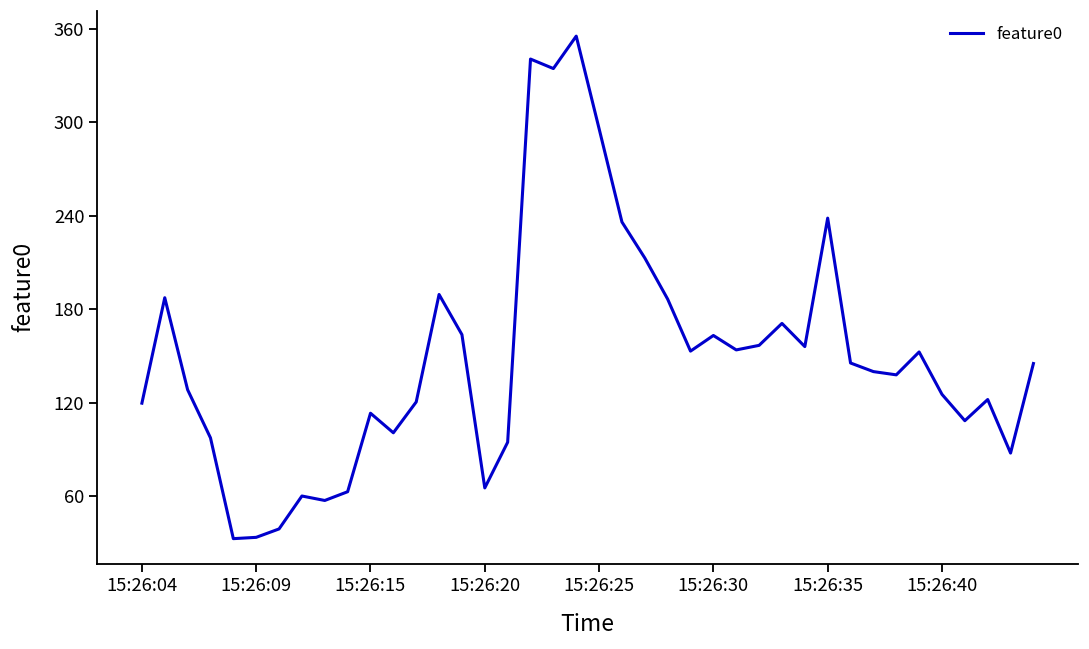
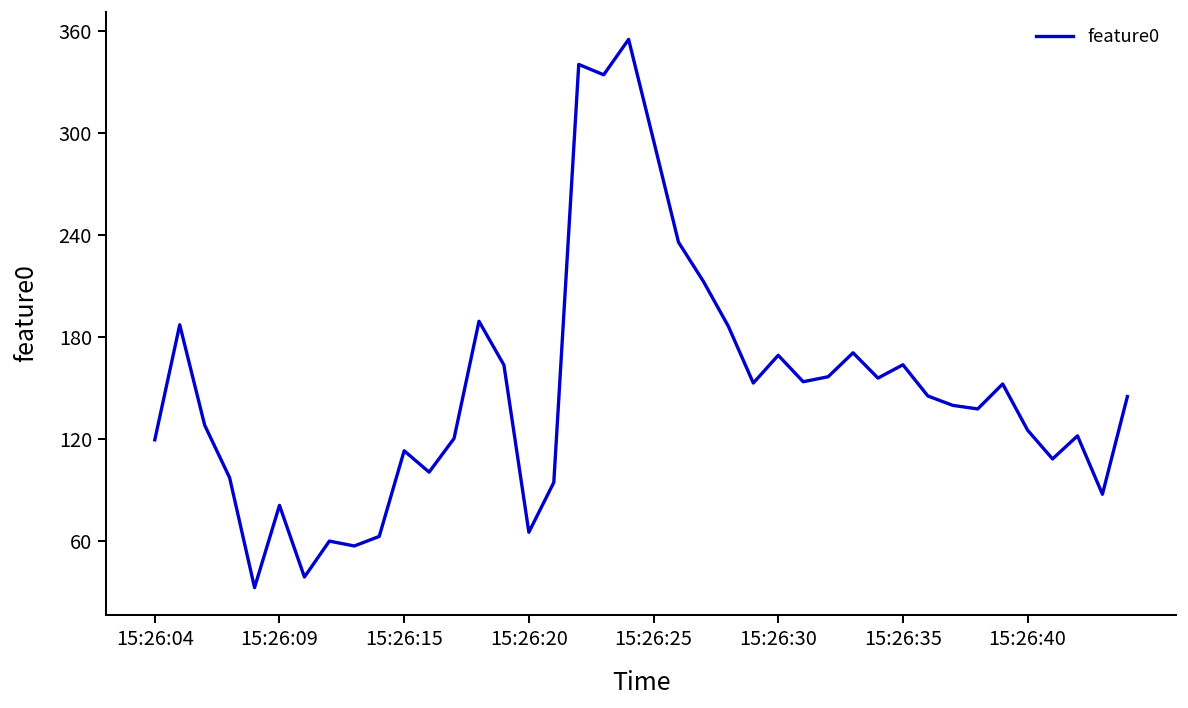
  {
    "15:26:04": 120,
-   "15:26:09": 33,
+   "15:26:09": 81,
    "15:26:15": 113,
    "15:26:20": 65,
    "15:26:25": 296,
-   "15:26:30": 163,
-   "15:26:35": 238,
+   "15:26:30": 169,
+   "15:26:35": 164,
    "15:26:40": 125
  }
